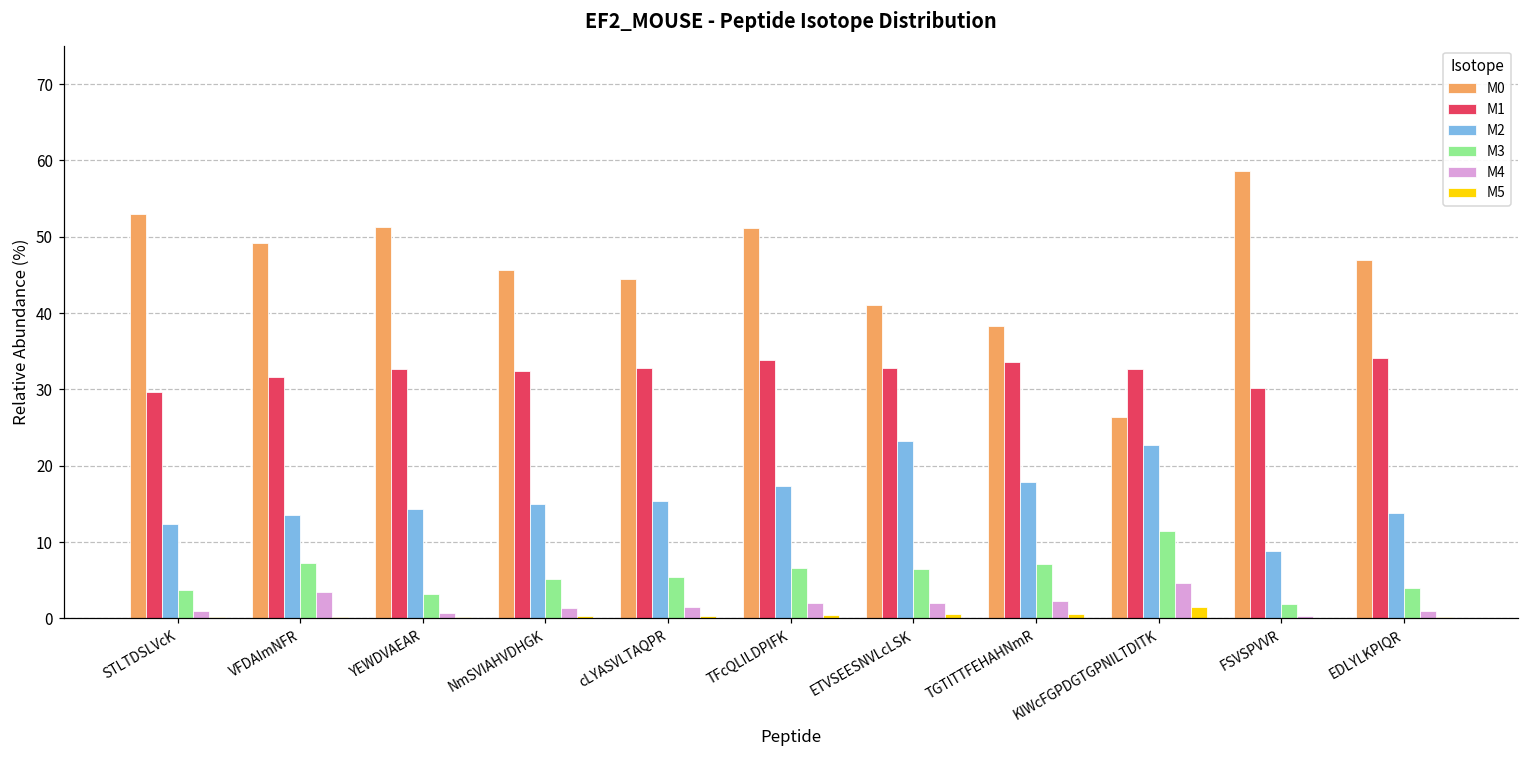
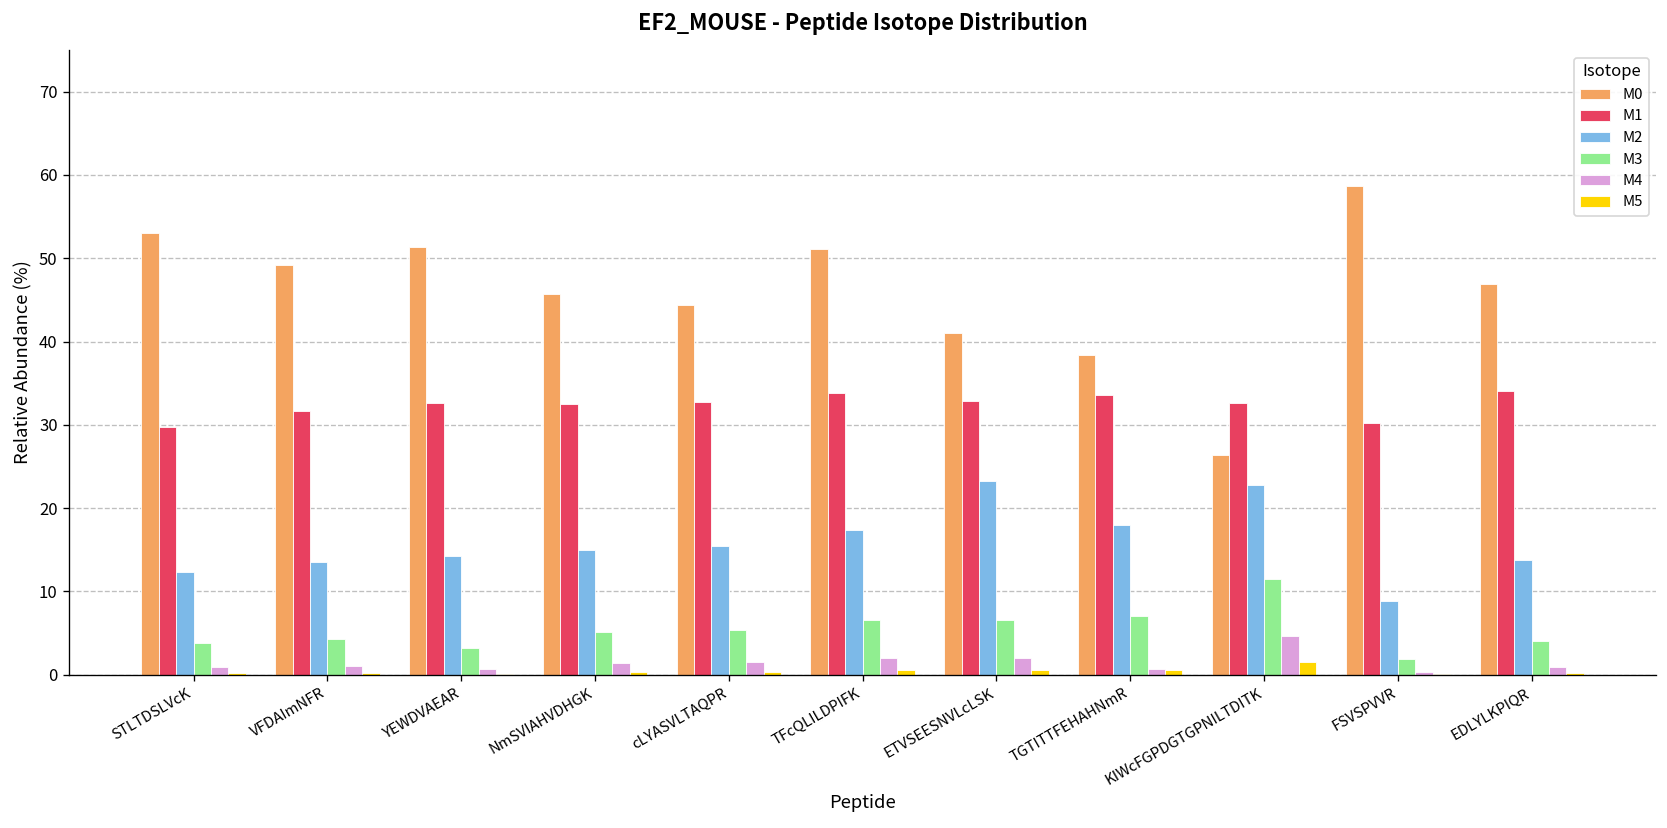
  {
    "M0": {
      "STLTDSLVcK": 53,
      "VFDAImNFR": 49,
      "YEWDVAEAR": 51,
      "NmSVIAHVDHGK": 46,
      "cLYASVLTAQPR": 44,
      "TFcQLILDPIFK": 51,
      "ETVSEESNVLcLSK": 41,
      "TGTITTFEHAHNmR": 38,
      "KIWcFGPDGTGPNILTDITK": 26,
      "FSVSPVVR": 59,
      "EDLYLKPIQR": 47
    },
    "M1": {
      "STLTDSLVcK": 30,
      "VFDAImNFR": 32,
      "YEWDVAEAR": 33,
      "NmSVIAHVDHGK": 32,
      "cLYASVLTAQPR": 33,
      "TFcQLILDPIFK": 34,
      "ETVSEESNVLcLSK": 33,
      "TGTITTFEHAHNmR": 34,
      "KIWcFGPDGTGPNILTDITK": 33,
      "FSVSPVVR": 30,
      "EDLYLKPIQR": 34
    },
    "M2": {
      "STLTDSLVcK": 12,
      "VFDAImNFR": 13,
      "YEWDVAEAR": 14,
      "NmSVIAHVDHGK": 15,
      "cLYASVLTAQPR": 15,
      "TFcQLILDPIFK": 17,
      "ETVSEESNVLcLSK": 23,
      "TGTITTFEHAHNmR": 18,
      "KIWcFGPDGTGPNILTDITK": 23,
      "FSVSPVVR": 9,
      "EDLYLKPIQR": 14
    },
    "M3": {
      "STLTDSLVcK": 4,
-     "VFDAImNFR": 7,
+     "VFDAImNFR": 4,
      "YEWDVAEAR": 3,
      "NmSVIAHVDHGK": 5,
      "cLYASVLTAQPR": 5,
      "TFcQLILDPIFK": 7,
      "ETVSEESNVLcLSK": 7,
      "TGTITTFEHAHNmR": 7,
      "KIWcFGPDGTGPNILTDITK": 11,
      "FSVSPVVR": 2,
      "EDLYLKPIQR": 4
    },
    "M4": {
      "STLTDSLVcK": 1,
-     "VFDAImNFR": 3,
+     "VFDAImNFR": 1,
      "YEWDVAEAR": 1,
      "NmSVIAHVDHGK": 1,
      "cLYASVLTAQPR": 2,
      "TFcQLILDPIFK": 2,
      "ETVSEESNVLcLSK": 2,
-     "TGTITTFEHAHNmR": 2,
+     "TGTITTFEHAHNmR": 1,
      "KIWcFGPDGTGPNILTDITK": 5,
      "EDLYLKPIQR": 1
    },
    "M5": {
      "cLYASVLTAQPR": 0,
      "TFcQLILDPIFK": 1,
      "ETVSEESNVLcLSK": 1,
      "TGTITTFEHAHNmR": 1,
      "KIWcFGPDGTGPNILTDITK": 2
    }
  }
